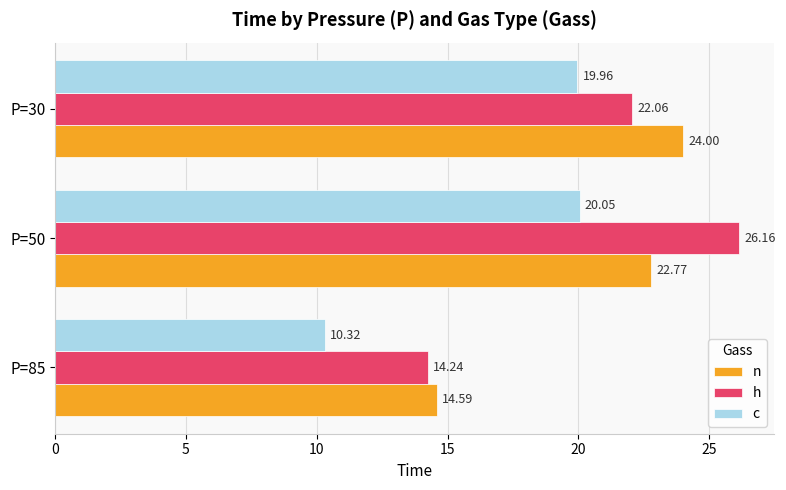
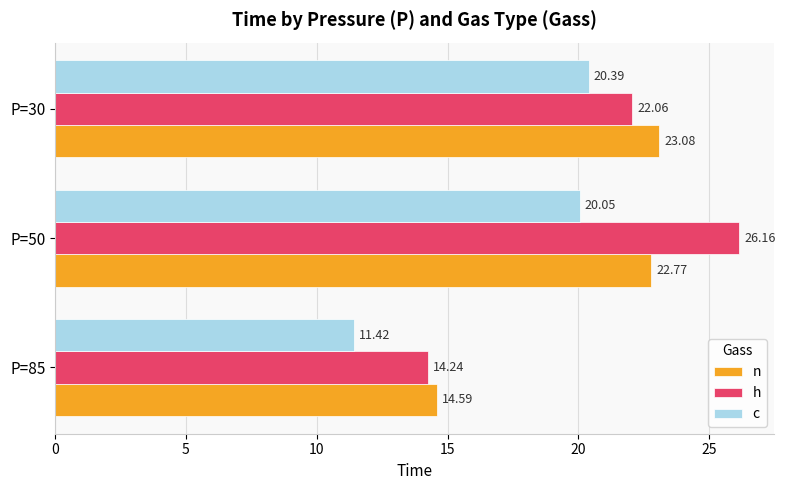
  {
    "n": {
-     "P=30": 24.00,
+     "P=30": 23.08,
      "P=50": 22.77,
      "P=85": 14.59
    },
    "h": {
      "P=30": 22.06,
      "P=50": 26.16,
      "P=85": 14.24
    },
    "c": {
-     "P=30": 19.96,
+     "P=30": 20.39,
      "P=50": 20.05,
-     "P=85": 10.32
+     "P=85": 11.42
    }
  }
